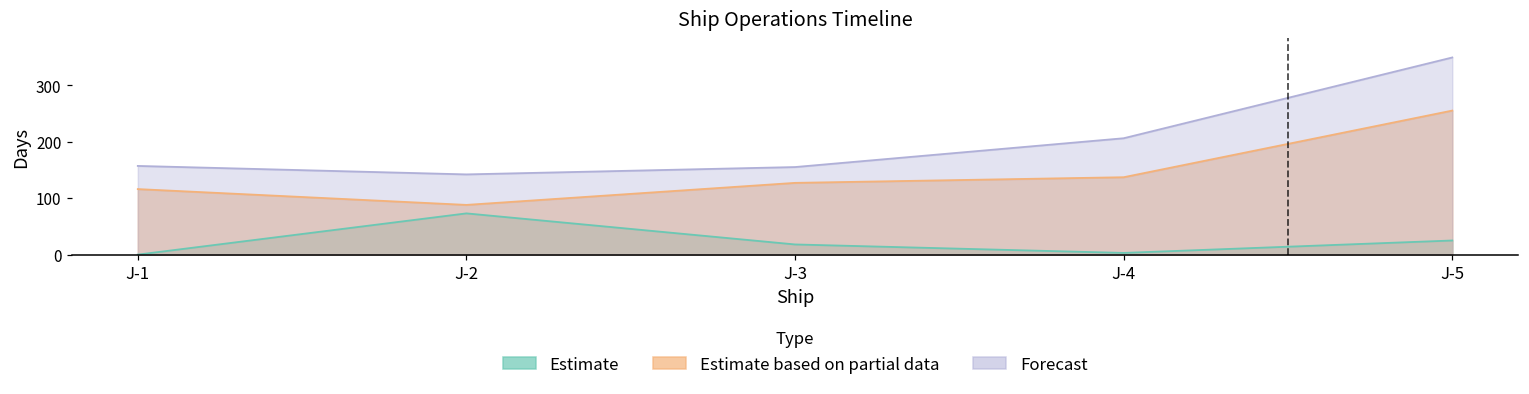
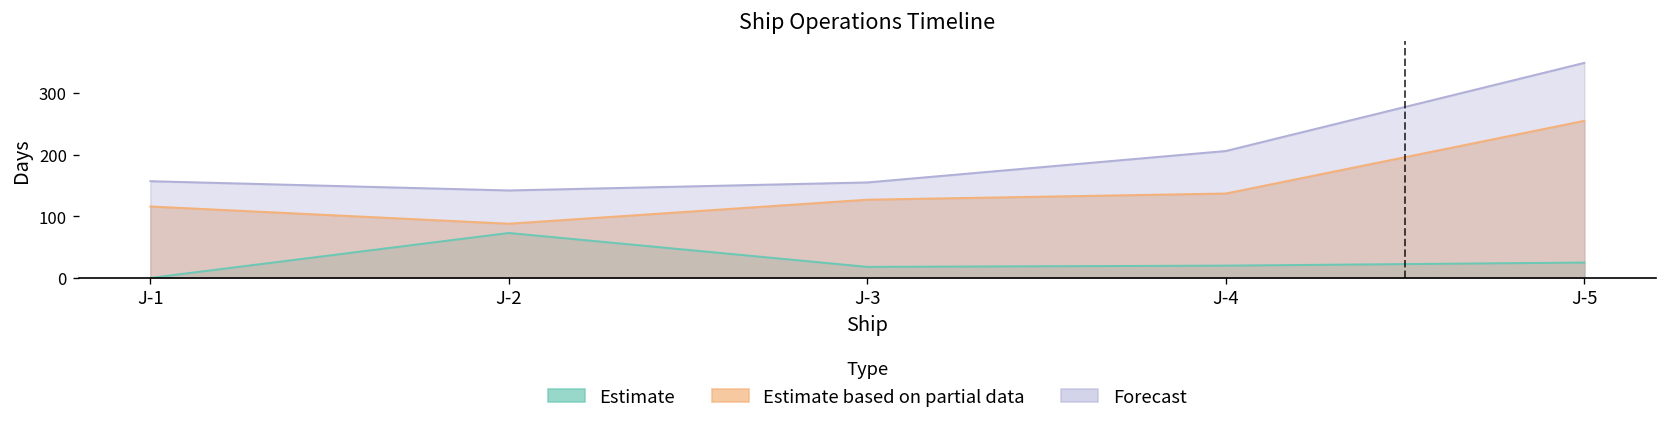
  {
    "Estimate": {
      "J-1": 0,
      "J-2": 70,
      "J-3": 20,
-     "J-4": 0,
+     "J-4": 20,
      "J-5": 30
    },
    "Estimate based on partial data": {
      "J-1": 120,
      "J-2": 90,
      "J-3": 130,
      "J-4": 140,
      "J-5": 260
    },
    "Forecast": {
      "J-1": 160,
      "J-2": 140,
      "J-3": 160,
      "J-4": 210,
      "J-5": 350
    }
  }
